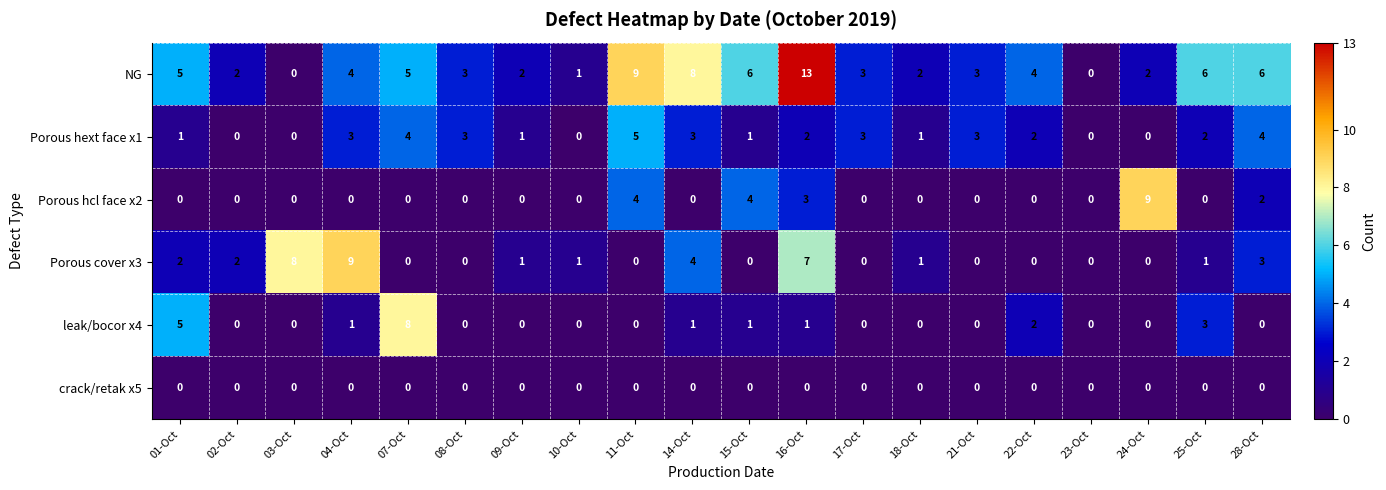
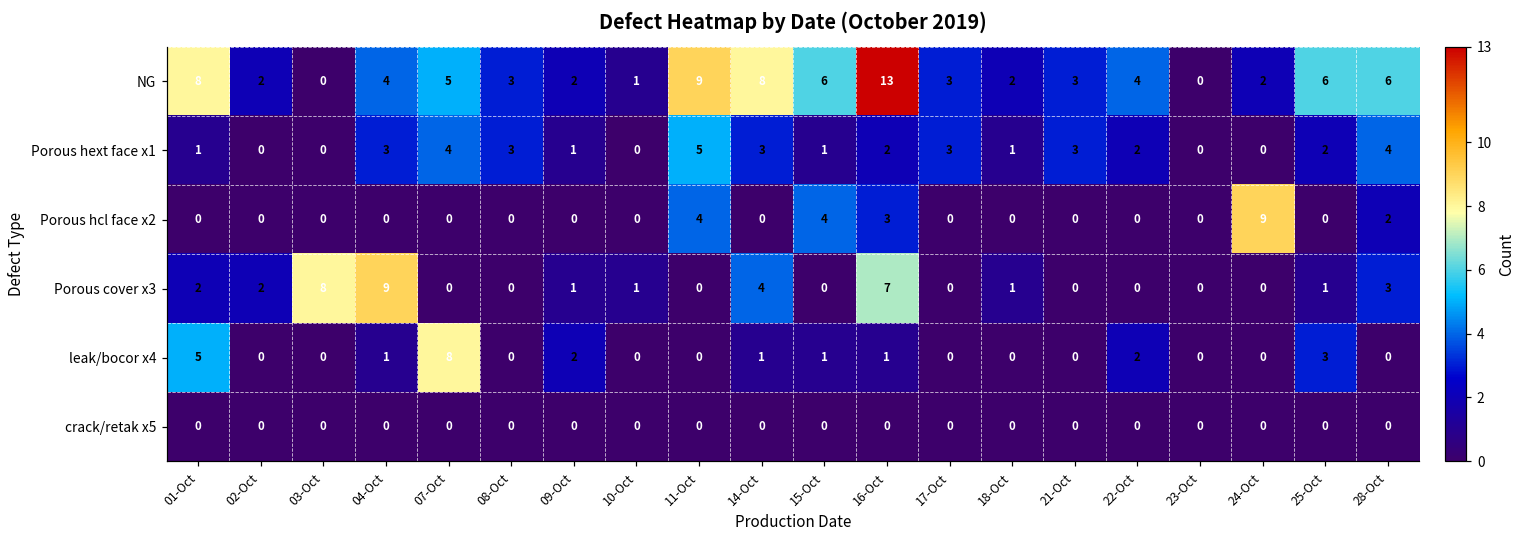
  {
    "NG": {
-     "01-Oct": 5,
+     "01-Oct": 8,
      "02-Oct": 2,
      "03-Oct": 0,
      "04-Oct": 4,
      "07-Oct": 5,
      "08-Oct": 3,
      "09-Oct": 2,
      "10-Oct": 1,
      "11-Oct": 9,
      "14-Oct": 8,
      "15-Oct": 6,
      "16-Oct": 13,
      "17-Oct": 3,
      "18-Oct": 2,
      "21-Oct": 3,
      "22-Oct": 4,
      "23-Oct": 0,
      "24-Oct": 2,
      "25-Oct": 6,
      "28-Oct": 6
    },
    "Porous hext face x1": {
      "01-Oct": 1,
      "02-Oct": 0,
      "03-Oct": 0,
      "04-Oct": 3,
      "07-Oct": 4,
      "08-Oct": 3,
      "09-Oct": 1,
      "10-Oct": 0,
      "11-Oct": 5,
      "14-Oct": 3,
      "15-Oct": 1,
      "16-Oct": 2,
      "17-Oct": 3,
      "18-Oct": 1,
      "21-Oct": 3,
      "22-Oct": 2,
      "23-Oct": 0,
      "24-Oct": 0,
      "25-Oct": 2,
      "28-Oct": 4
    },
    "Porous hcl face x2": {
      "01-Oct": 0,
      "02-Oct": 0,
      "03-Oct": 0,
      "04-Oct": 0,
      "07-Oct": 0,
      "08-Oct": 0,
      "09-Oct": 0,
      "10-Oct": 0,
      "11-Oct": 4,
      "14-Oct": 0,
      "15-Oct": 4,
      "16-Oct": 3,
      "17-Oct": 0,
      "18-Oct": 0,
      "21-Oct": 0,
      "22-Oct": 0,
      "23-Oct": 0,
      "24-Oct": 9,
      "25-Oct": 0,
      "28-Oct": 2
    },
    "Porous cover x3": {
      "01-Oct": 2,
      "02-Oct": 2,
      "03-Oct": 8,
      "04-Oct": 9,
      "07-Oct": 0,
      "08-Oct": 0,
      "09-Oct": 1,
      "10-Oct": 1,
      "11-Oct": 0,
      "14-Oct": 4,
      "15-Oct": 0,
      "16-Oct": 7,
      "17-Oct": 0,
      "18-Oct": 1,
      "21-Oct": 0,
      "22-Oct": 0,
      "23-Oct": 0,
      "24-Oct": 0,
      "25-Oct": 1,
      "28-Oct": 3
    },
    "leak/bocor x4": {
      "01-Oct": 5,
      "02-Oct": 0,
      "03-Oct": 0,
      "04-Oct": 1,
      "07-Oct": 8,
      "08-Oct": 0,
-     "09-Oct": 0,
+     "09-Oct": 2,
      "10-Oct": 0,
      "11-Oct": 0,
      "14-Oct": 1,
      "15-Oct": 1,
      "16-Oct": 1,
      "17-Oct": 0,
      "18-Oct": 0,
      "21-Oct": 0,
      "22-Oct": 2,
      "23-Oct": 0,
      "24-Oct": 0,
      "25-Oct": 3,
      "28-Oct": 0
    },
    "crack/retak x5": {
      "01-Oct": 0,
      "02-Oct": 0,
      "03-Oct": 0,
      "04-Oct": 0,
      "07-Oct": 0,
      "08-Oct": 0,
      "09-Oct": 0,
      "10-Oct": 0,
      "11-Oct": 0,
      "14-Oct": 0,
      "15-Oct": 0,
      "16-Oct": 0,
      "17-Oct": 0,
      "18-Oct": 0,
      "21-Oct": 0,
      "22-Oct": 0,
      "23-Oct": 0,
      "24-Oct": 0,
      "25-Oct": 0,
      "28-Oct": 0
    }
  }
